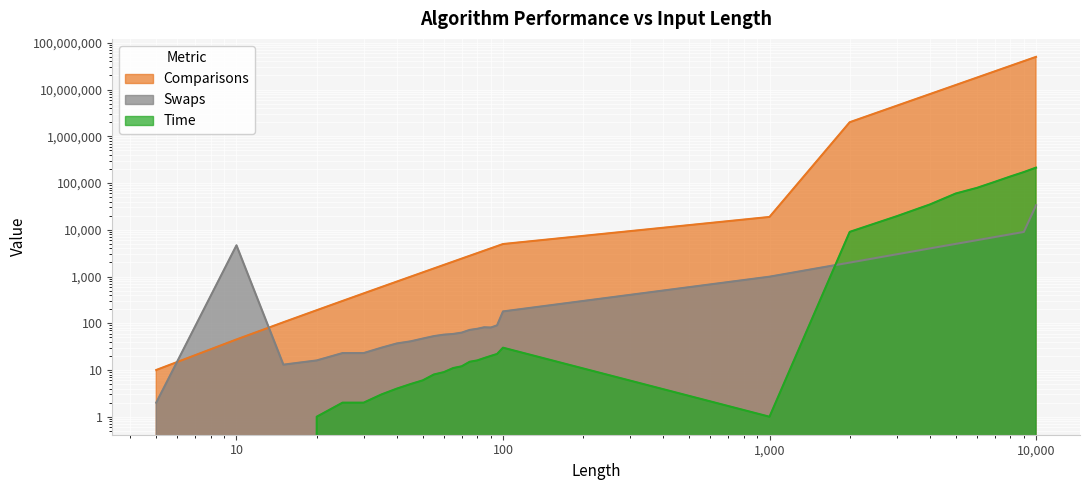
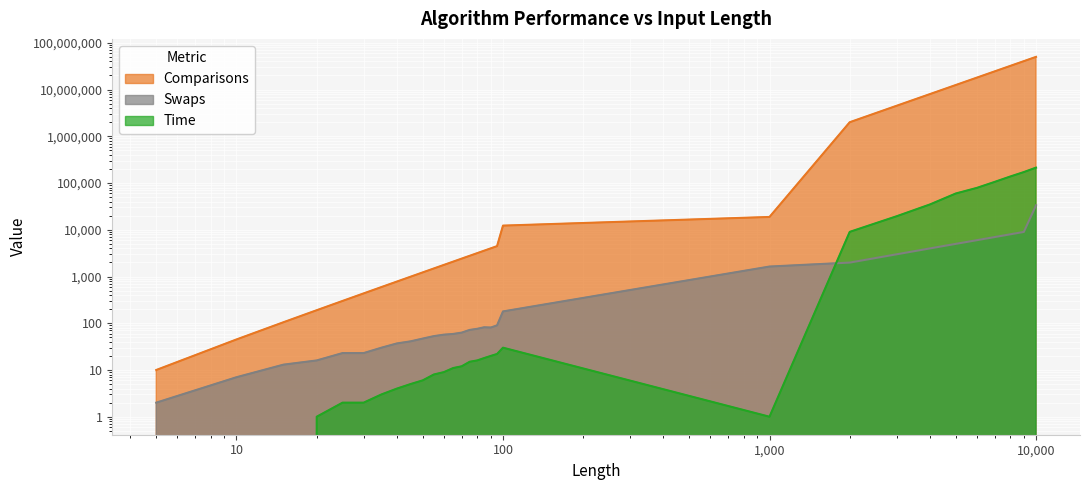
  {
    "Comparisons": {
      "10": "50",
-     "100": "5,000",
+     "100": "12,000",
      "1,000": "19,000",
      "10,000": "50,000,000"
    },
    "Swaps": {
-     "10": "5,000",
+     "10": "7",
      "100": "180",
-     "1,000": "1,000",
+     "1,000": "1,600",
      "10,000": "30,000"
    },
    "Time": {
      "100": "30",
      "1,000": "1",
      "10,000": "200,000"
    }
  }
